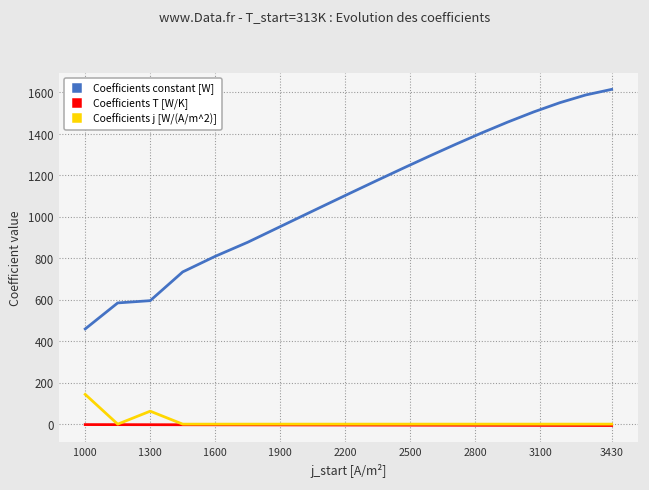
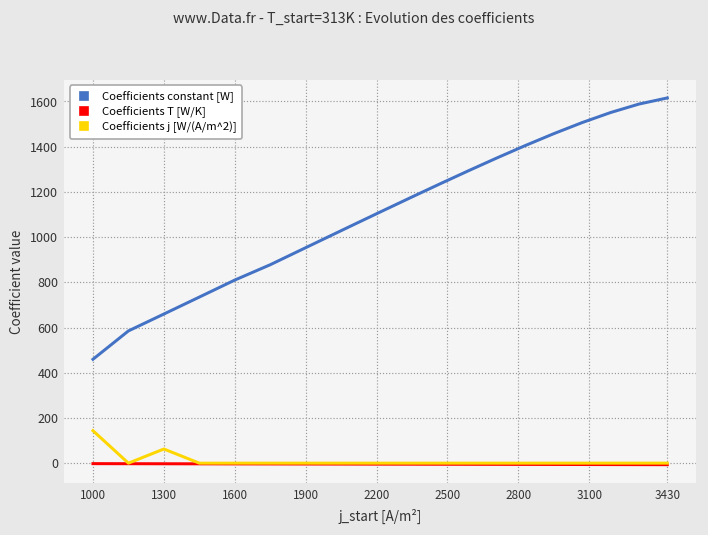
  {
    "Coefficients constant [W]": {
      "1000": 460,
-     "1300": 600,
+     "1300": 660,
      "1600": 810,
      "3430": 1610
    },
    "Coefficients T [W/K]": {
      "1000": 0,
      "1300": 0
    },
    "Coefficients j [W/(A/m^2)]": {
      "1000": 140,
      "1300": 60
    }
  }
